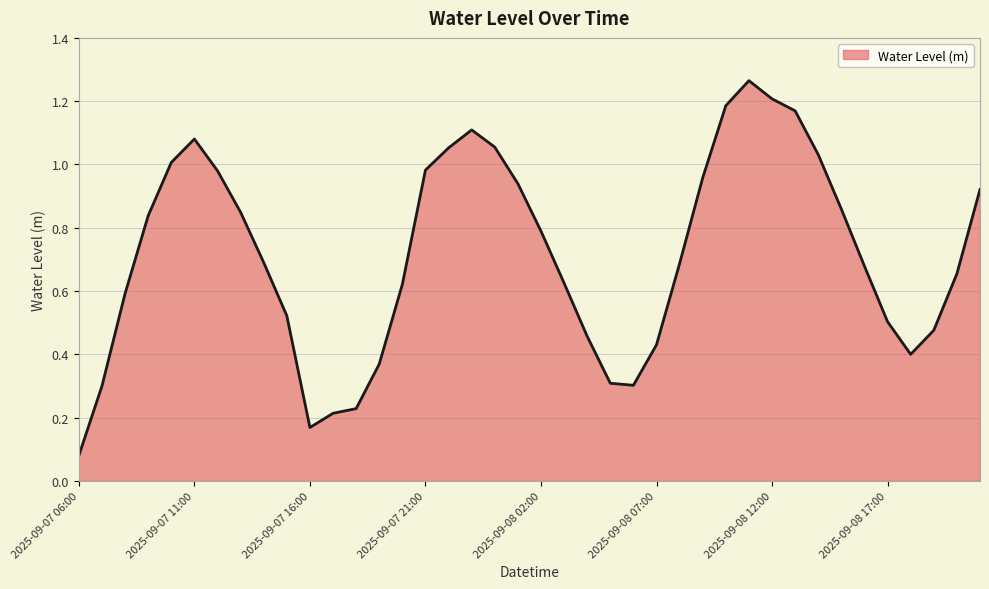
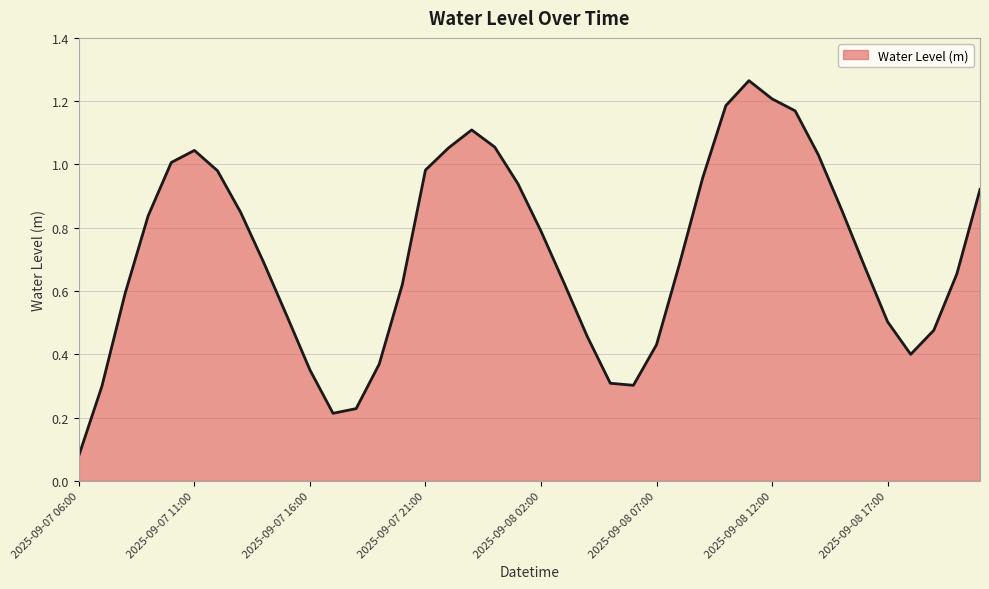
  {
    "2025-09-07 06:00": 0.08,
-   "2025-09-07 11:00": 1.08,
-   "2025-09-07 16:00": 0.17,
+   "2025-09-07 11:00": 1.04,
+   "2025-09-07 16:00": 0.35,
    "2025-09-07 21:00": 0.98,
    "2025-09-08 02:00": 0.79,
    "2025-09-08 07:00": 0.43,
    "2025-09-08 12:00": 1.21,
    "2025-09-08 17:00": 0.50
  }
